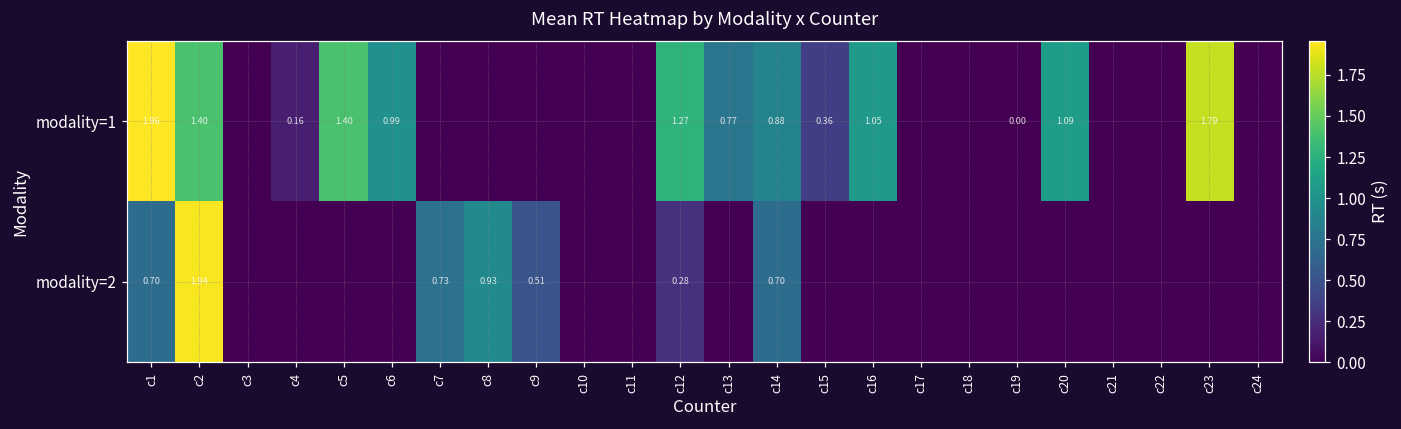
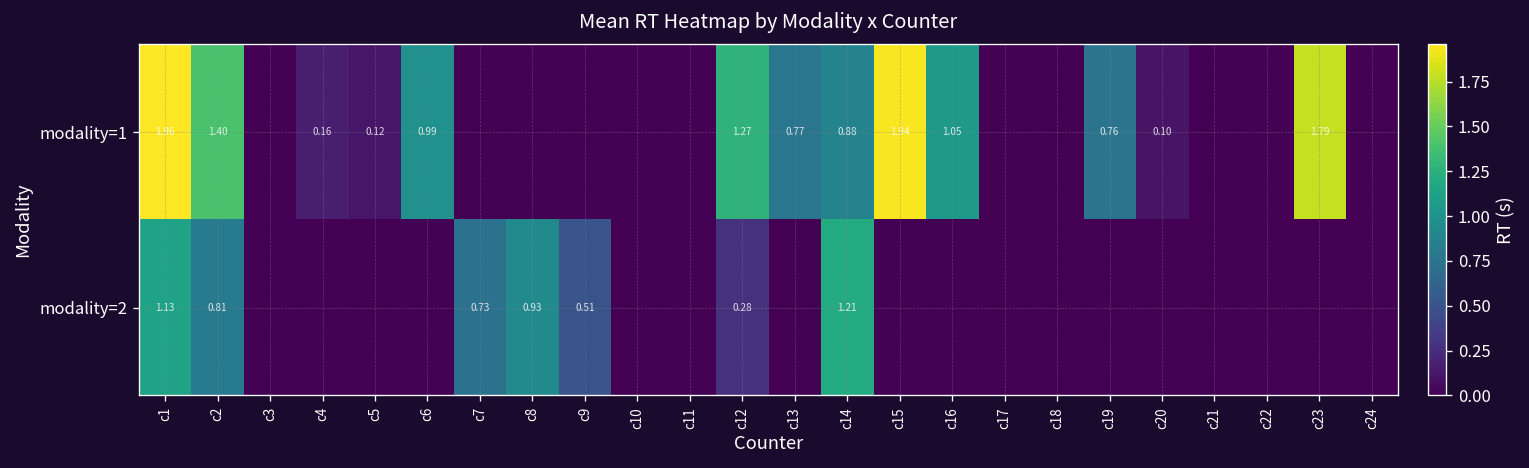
  {
    "modality=1": {
      "c1": 1.96,
      "c2": 1.40,
      "c4": 0.16,
-     "c5": 1.40,
+     "c5": 0.12,
      "c6": 0.99,
      "c12": 1.27,
      "c13": 0.77,
      "c14": 0.88,
-     "c15": 0.36,
+     "c15": 1.94,
      "c16": 1.05,
-     "c19": 0.00,
-     "c20": 1.09,
+     "c19": 0.76,
+     "c20": 0.10,
      "c23": 1.79
    },
    "modality=2": {
-     "c1": 0.70,
-     "c2": 1.94,
+     "c1": 1.13,
+     "c2": 0.81,
      "c7": 0.73,
      "c8": 0.93,
      "c9": 0.51,
      "c12": 0.28,
-     "c14": 0.70
+     "c14": 1.21
    }
  }
